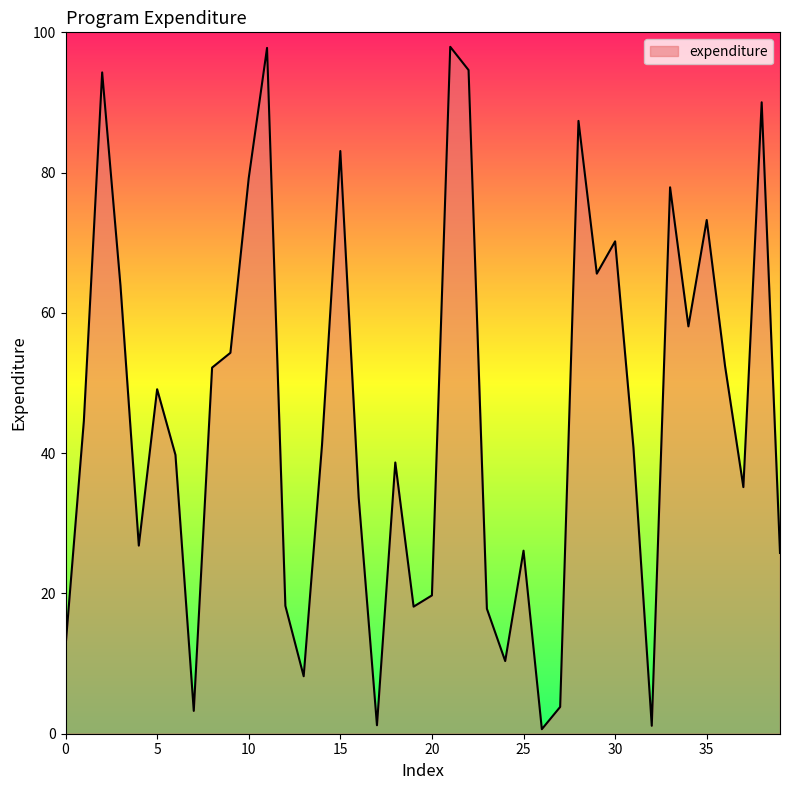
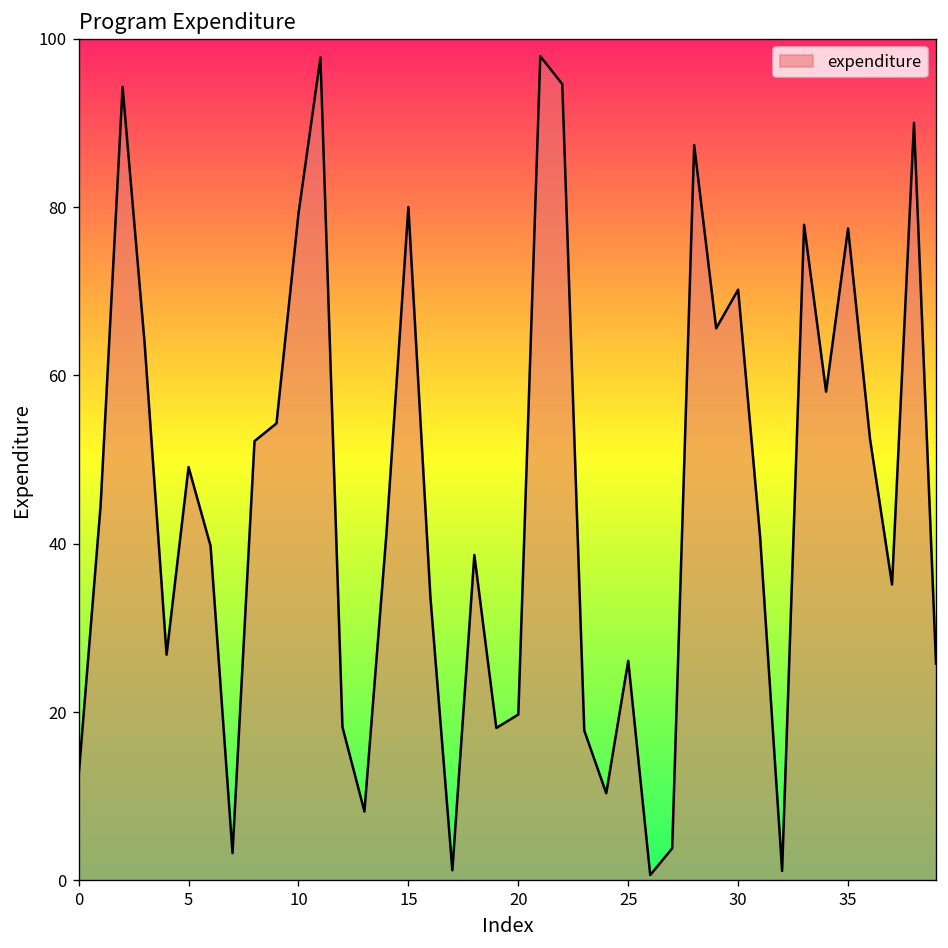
  {
    "0": 12,
    "5": 49,
    "10": 79,
-   "15": 83,
+   "15": 80,
    "20": 20,
    "25": 26,
    "30": 70,
-   "35": 73
+   "35": 77
  }
